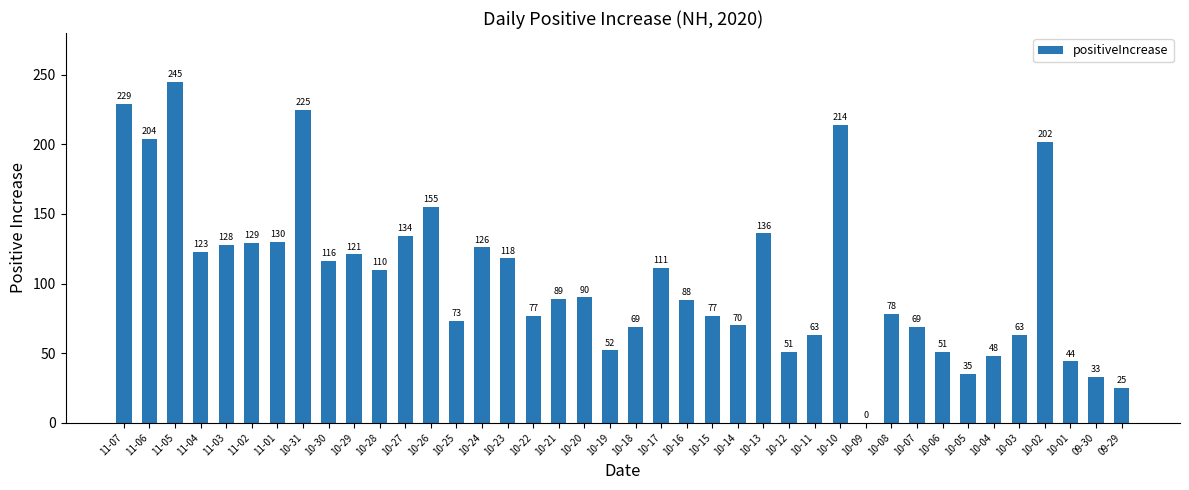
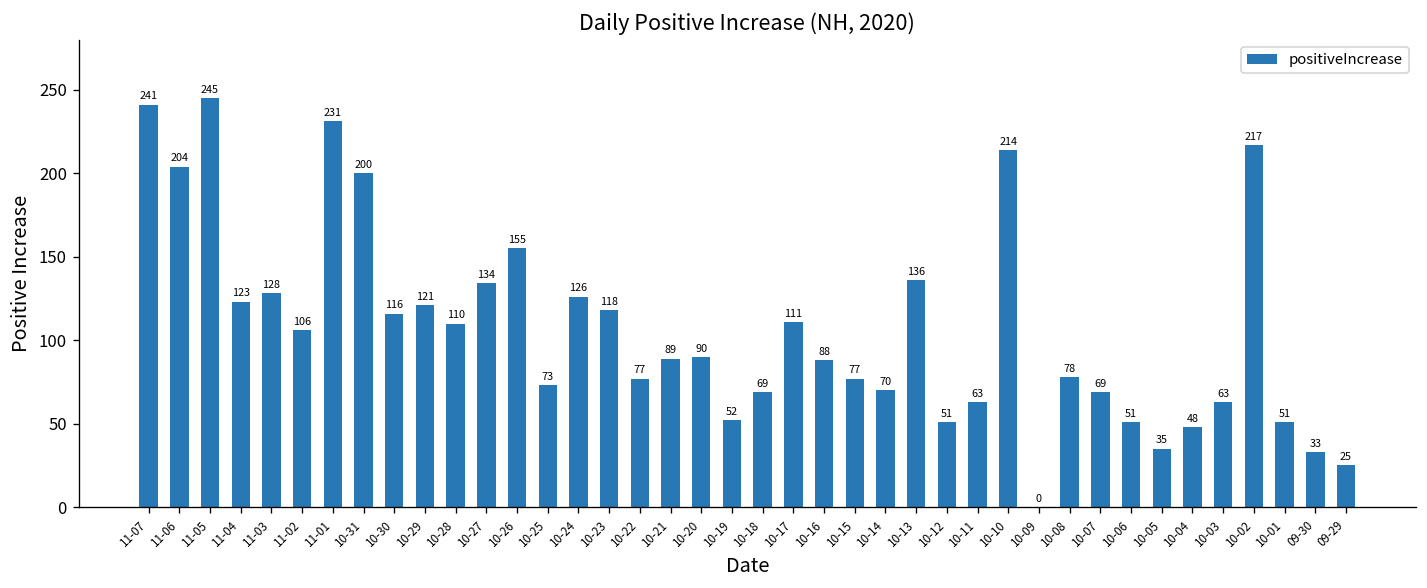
  {
-   "11-07": 229,
+   "11-07": 241,
    "11-06": 204,
    "11-05": 245,
    "11-04": 123,
    "11-03": 128,
-   "11-02": 129,
-   "11-01": 130,
-   "10-31": 225,
+   "11-02": 106,
+   "11-01": 231,
+   "10-31": 200,
    "10-30": 116,
    "10-29": 121,
    "10-28": 110,
    "10-27": 134,
    "10-26": 155,
    "10-25": 73,
    "10-24": 126,
    "10-23": 118,
    "10-22": 77,
    "10-21": 89,
    "10-20": 90,
    "10-19": 52,
    "10-18": 69,
    "10-17": 111,
    "10-16": 88,
    "10-15": 77,
    "10-14": 70,
    "10-13": 136,
    "10-12": 51,
    "10-11": 63,
    "10-10": 214,
    "10-09": 0,
    "10-08": 78,
    "10-07": 69,
    "10-06": 51,
    "10-05": 35,
    "10-04": 48,
    "10-03": 63,
-   "10-02": 202,
-   "10-01": 44,
+   "10-02": 217,
+   "10-01": 51,
    "09-30": 33,
    "09-29": 25
  }
